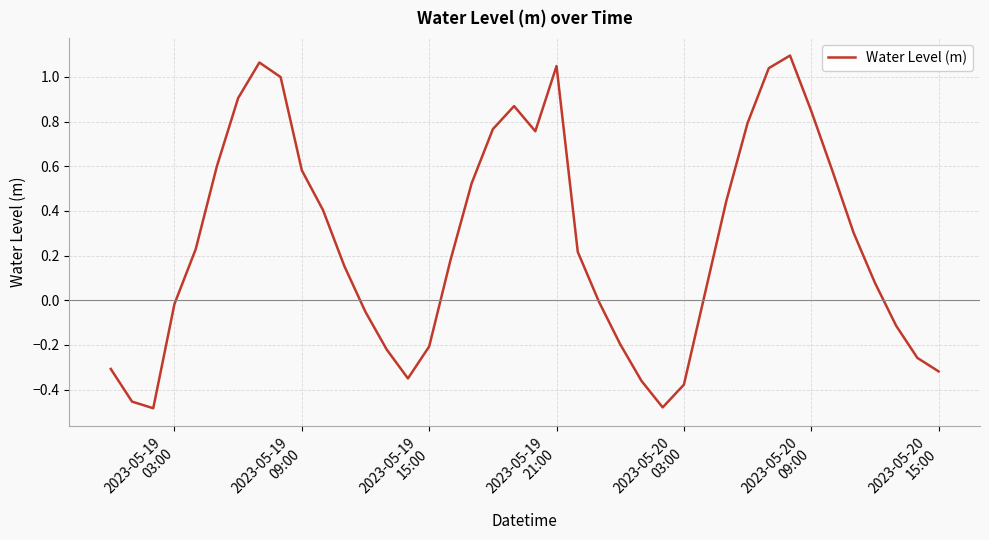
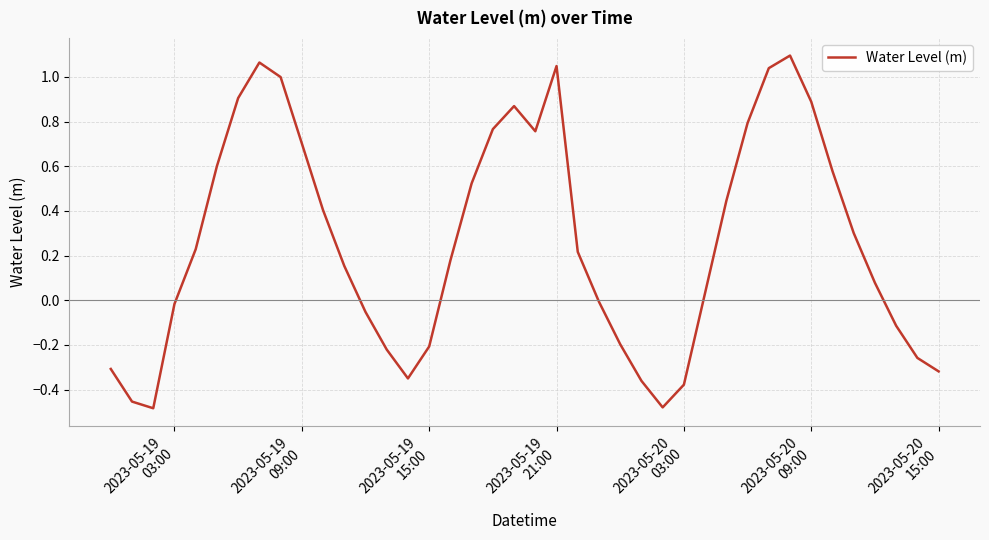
  {
    "2023-05-19 03:00": -0.02,
-   "2023-05-19 09:00": 0.58,
+   "2023-05-19 09:00": 0.70,
    "2023-05-19 15:00": -0.21,
    "2023-05-19 21:00": 1.05,
    "2023-05-20 03:00": -0.38,
-   "2023-05-20 09:00": 0.85,
+   "2023-05-20 09:00": 0.89,
    "2023-05-20 15:00": -0.32
  }
